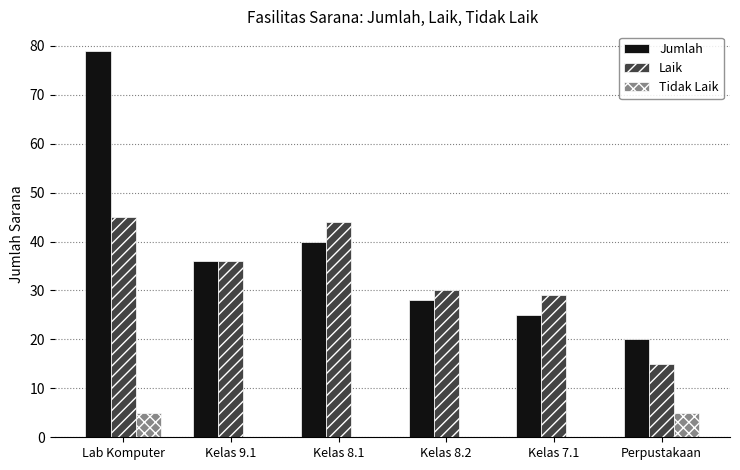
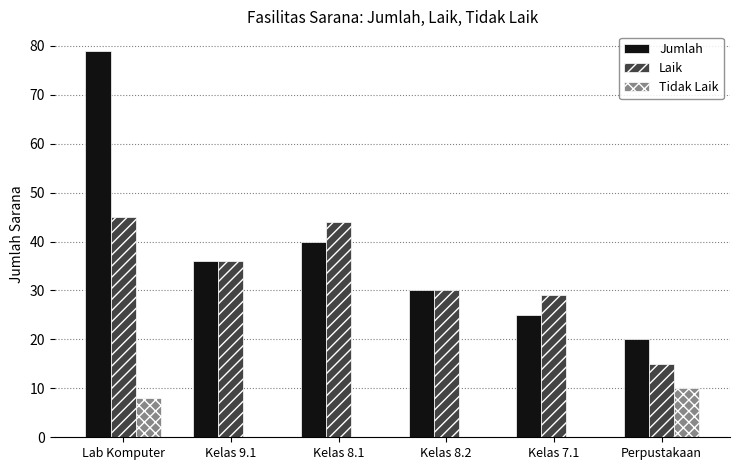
  {
    "Jumlah": {
      "Lab Komputer": 79,
      "Kelas 9.1": 36,
      "Kelas 8.1": 40,
-     "Kelas 8.2": 28,
+     "Kelas 8.2": 30,
      "Kelas 7.1": 25,
      "Perpustakaan": 20
    },
    "Laik": {
      "Lab Komputer": 45,
      "Kelas 9.1": 36,
      "Kelas 8.1": 44,
      "Kelas 8.2": 30,
      "Kelas 7.1": 29,
      "Perpustakaan": 15
    },
    "Tidak Laik": {
-     "Lab Komputer": 5,
+     "Lab Komputer": 8,
      "Kelas 9.1": 0,
      "Kelas 8.1": 0,
      "Kelas 8.2": 0,
      "Kelas 7.1": 0,
-     "Perpustakaan": 5
+     "Perpustakaan": 10
    }
  }
